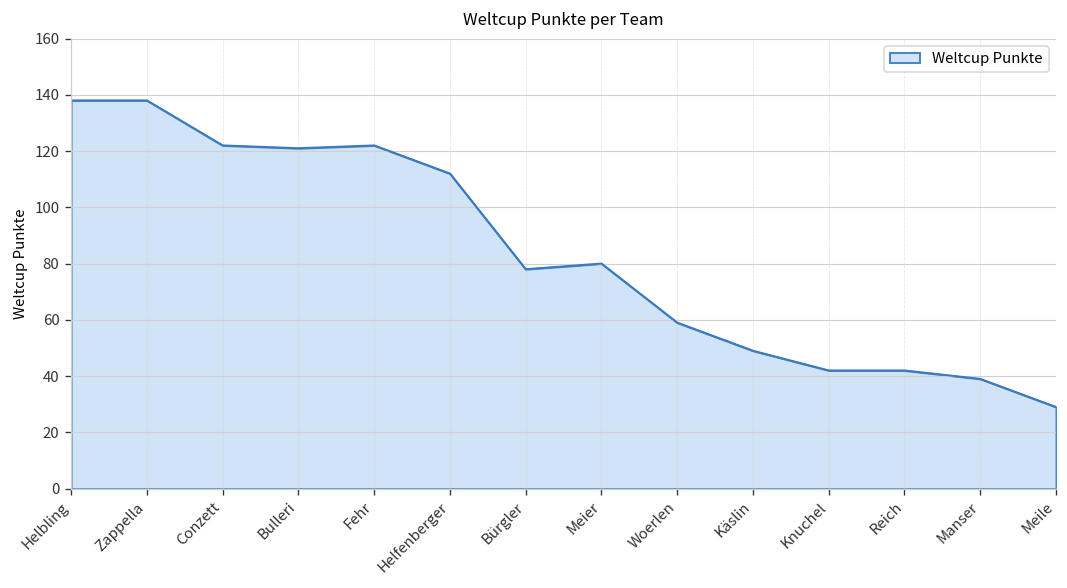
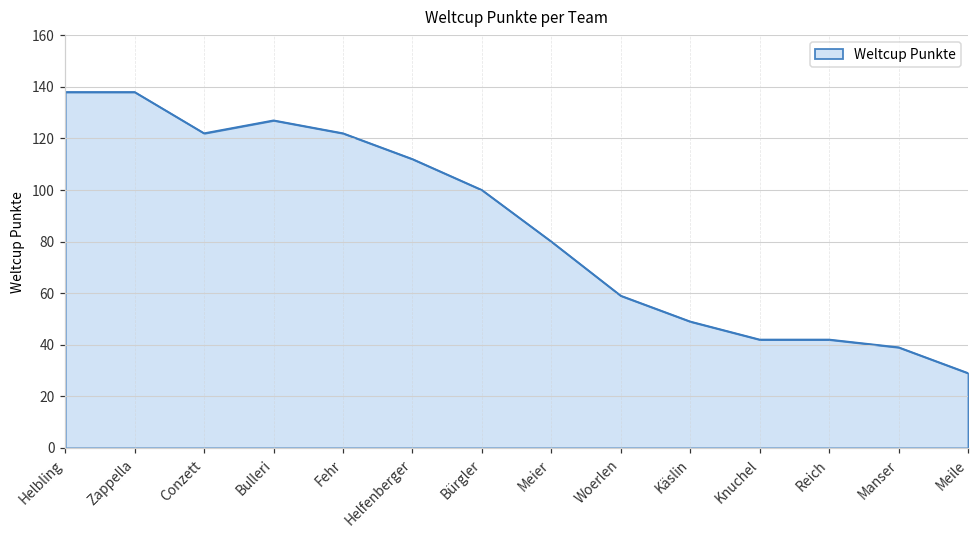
  {
    "Helbling": 138,
    "Zappella": 138,
    "Conzett": 122,
-   "Bulleri": 121,
+   "Bulleri": 127,
    "Fehr": 122,
    "Helfenberger": 112,
-   "Bürgler": 78,
+   "Bürgler": 100,
    "Meier": 80,
    "Woerlen": 59,
    "Käslin": 49,
    "Knuchel": 42,
    "Reich": 42,
    "Manser": 39,
    "Meile": 29
  }
